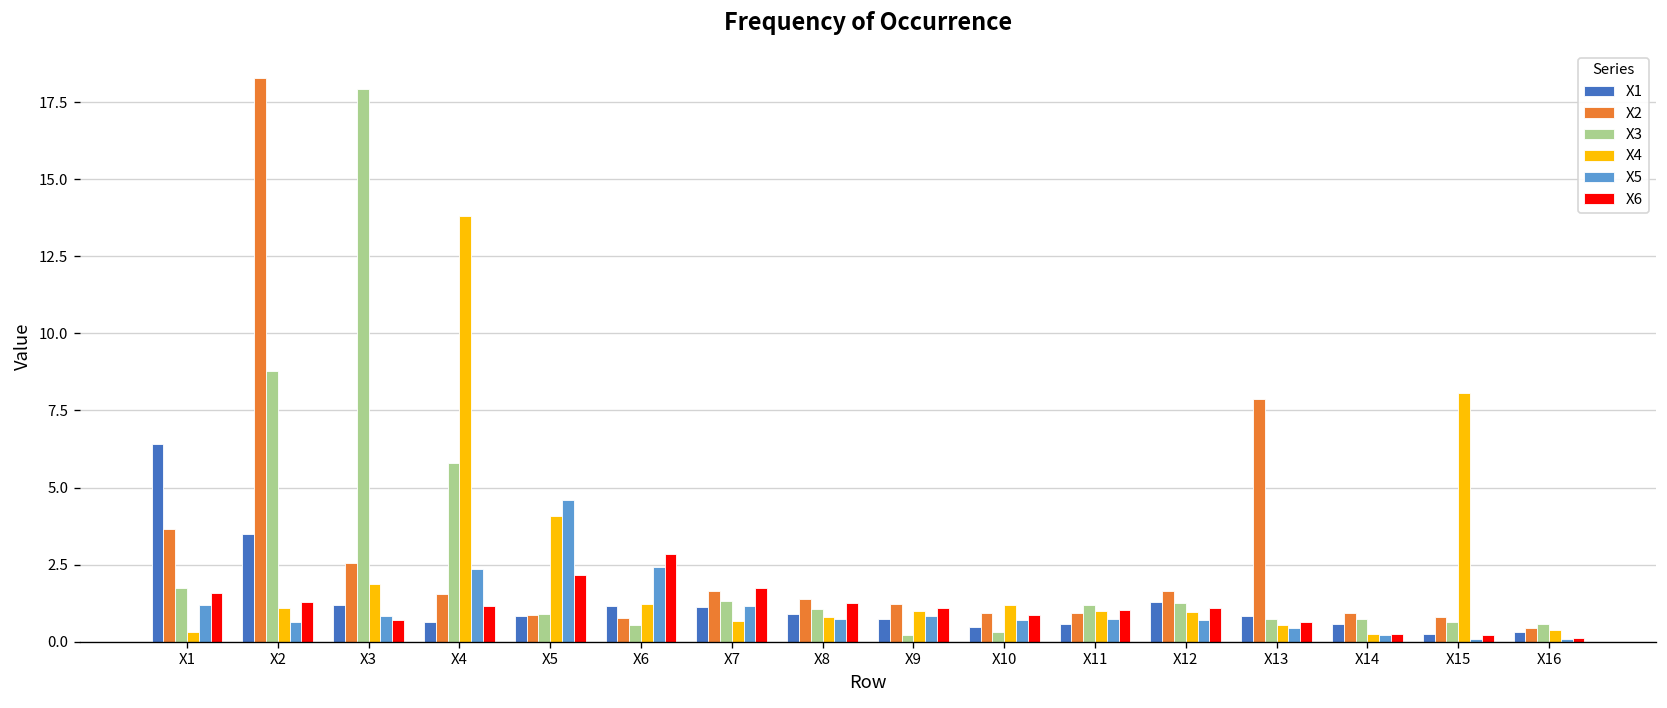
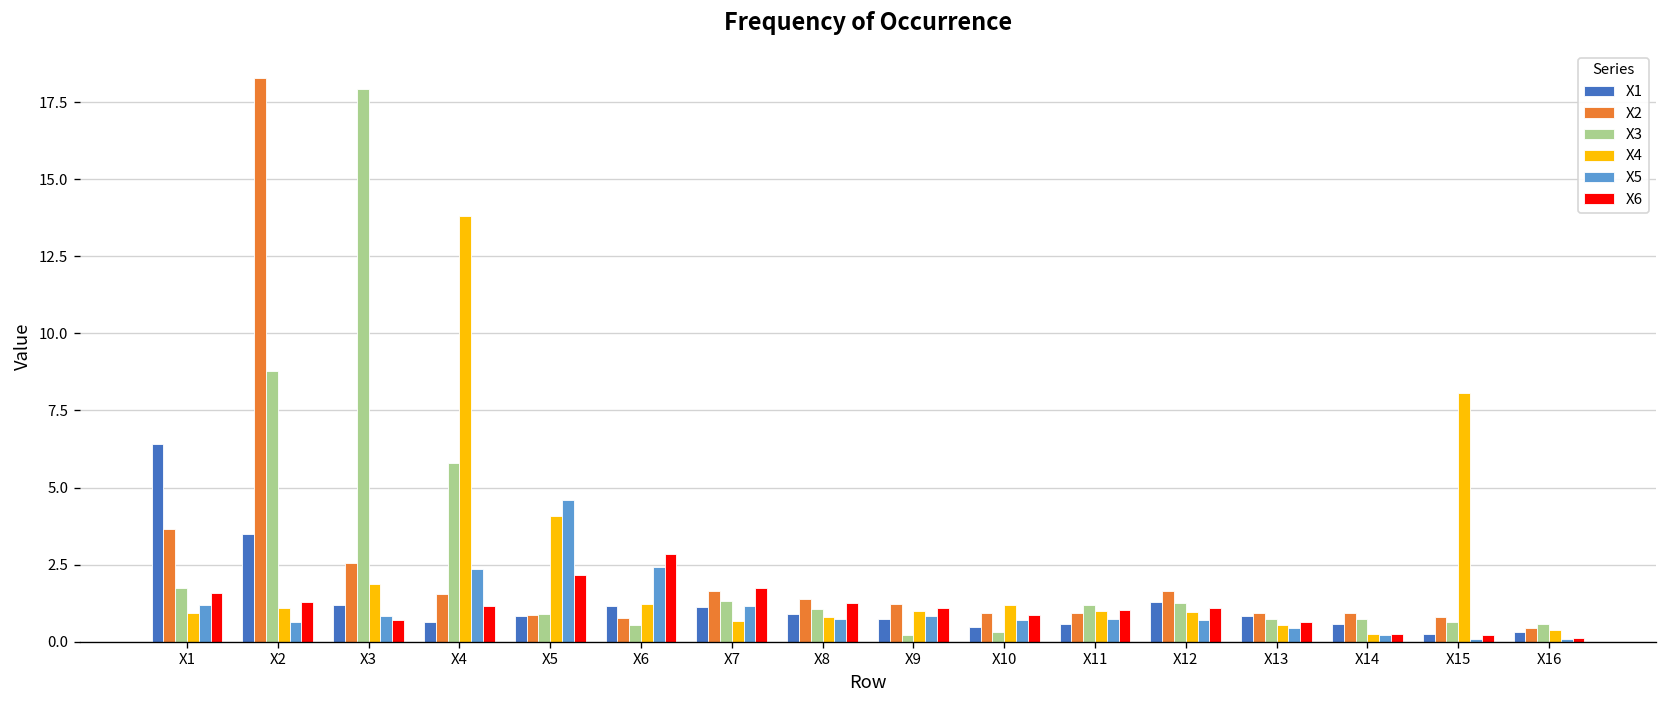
  {
    "X2": {
      "X1": 3.6,
      "X2": 18.3,
      "X3": 2.6,
      "X4": 1.5,
      "X5": 0.9,
      "X6": 0.8,
      "X7": 1.6,
      "X8": 1.4,
      "X9": 1.2,
      "X10": 0.9,
      "X11": 0.9,
      "X12": 1.7,
-     "X13": 7.9,
+     "X13": 0.9,
      "X14": 0.9,
      "X15": 0.8,
      "X16": 0.5
    },
    "X3": {
      "X1": 1.7,
      "X2": 8.8,
      "X3": 17.9,
      "X4": 5.8,
      "X5": 0.9,
      "X6": 0.5,
      "X7": 1.3,
      "X8": 1.1,
      "X9": 0.2,
      "X10": 0.3,
      "X11": 1.2,
      "X12": 1.3,
      "X13": 0.7,
      "X14": 0.7,
      "X15": 0.6,
      "X16": 0.6
    },
    "X4": {
-     "X1": 0.3,
+     "X1": 0.9,
      "X2": 1.1,
      "X3": 1.9,
      "X4": 13.8,
      "X5": 4.1,
      "X6": 1.2,
      "X7": 0.7,
      "X8": 0.8,
      "X9": 1.0,
      "X10": 1.2,
      "X11": 1.0,
      "X12": 1.0,
      "X13": 0.5,
      "X14": 0.3,
      "X15": 8.1,
      "X16": 0.4
    },
    "X6": {
      "X1": 1.6,
      "X2": 1.3,
      "X3": 0.7,
      "X4": 1.1,
      "X5": 2.2,
      "X6": 2.8,
      "X7": 1.8,
      "X8": 1.2,
      "X9": 1.1,
      "X10": 0.9,
      "X11": 1.0,
      "X12": 1.1,
      "X13": 0.6,
      "X14": 0.2,
      "X15": 0.2,
      "X16": 0.1
    }
  }
